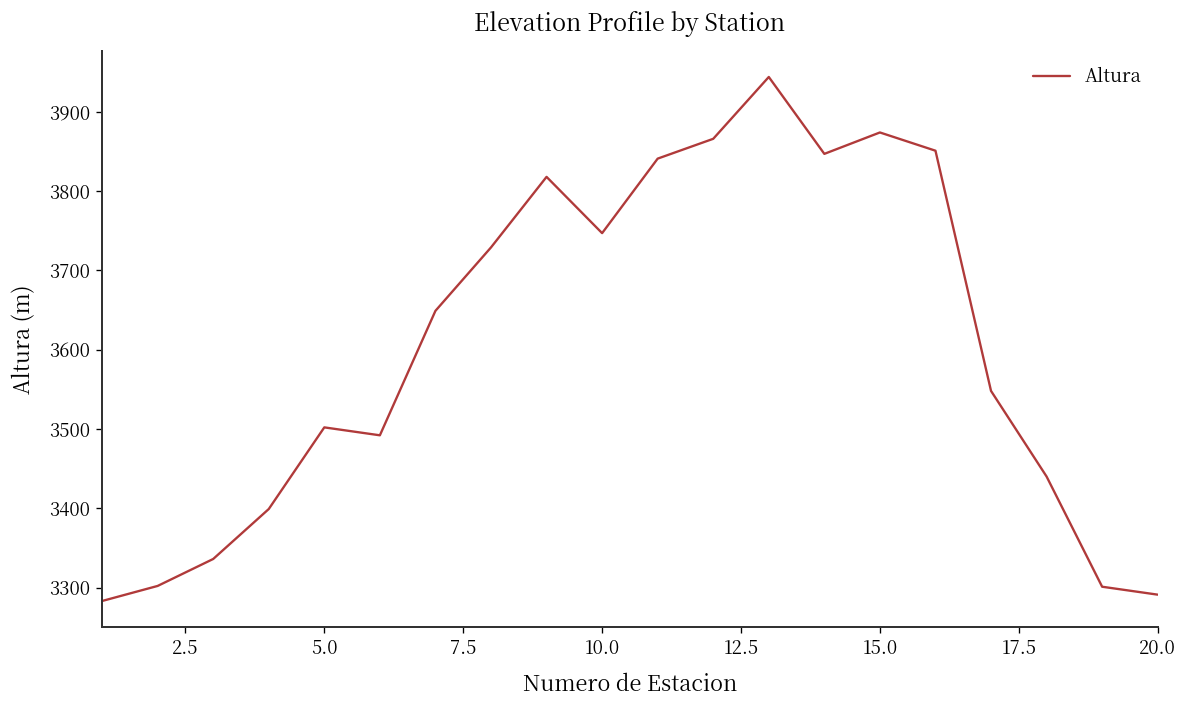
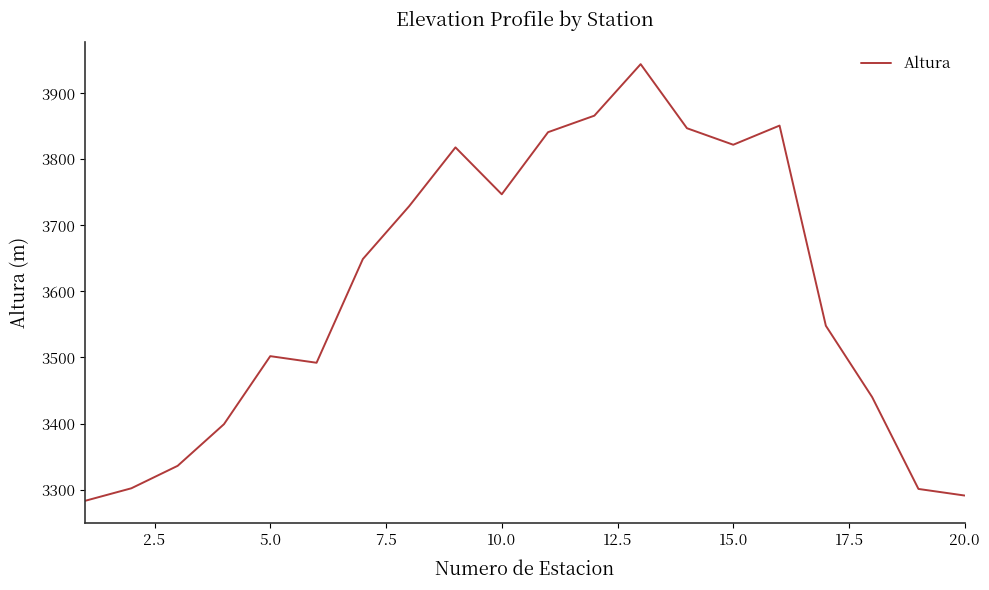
  {
    "5.0": 3500,
    "10.0": 3750,
-   "15.0": 3870,
+   "15.0": 3820,
    "20.0": 3290
  }
